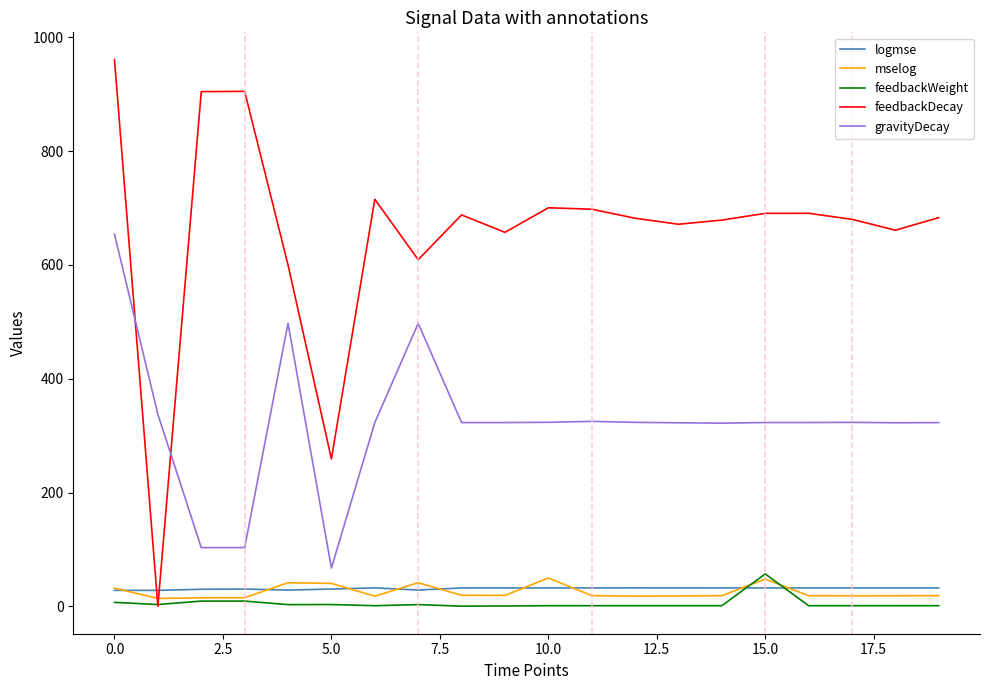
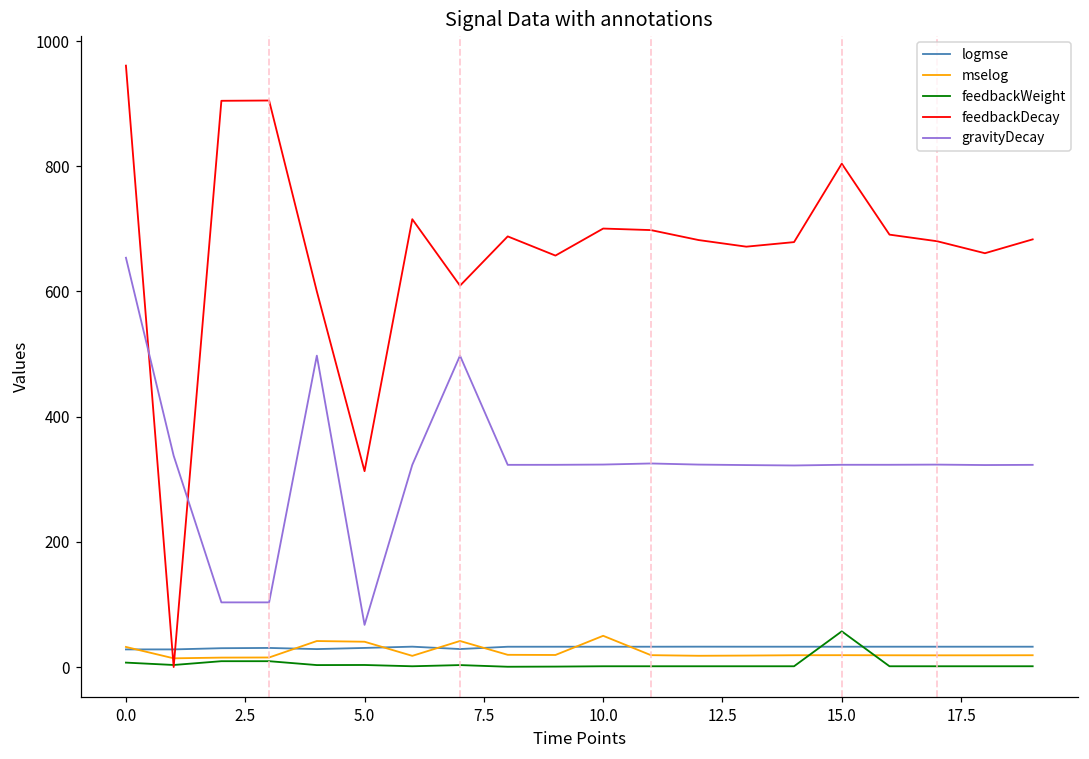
  {
    "logmse": {
      "5.0": 30,
      "10.0": 30,
      "15.0": 30
    },
    "mselog": {
      "5.0": 40,
      "10.0": 50,
-     "15.0": 50
+     "15.0": 20
    },
    "feedbackWeight": {
      "0.0": 10,
      "5.0": 0,
      "10.0": 0,
      "15.0": 60
    },
    "feedbackDecay": {
      "0.0": 960,
-     "5.0": 260,
+     "5.0": 310,
      "10.0": 700,
-     "15.0": 690
+     "15.0": 800
    },
    "gravityDecay": {
      "0.0": 650,
      "5.0": 70,
      "10.0": 320,
      "15.0": 320
    }
  }
